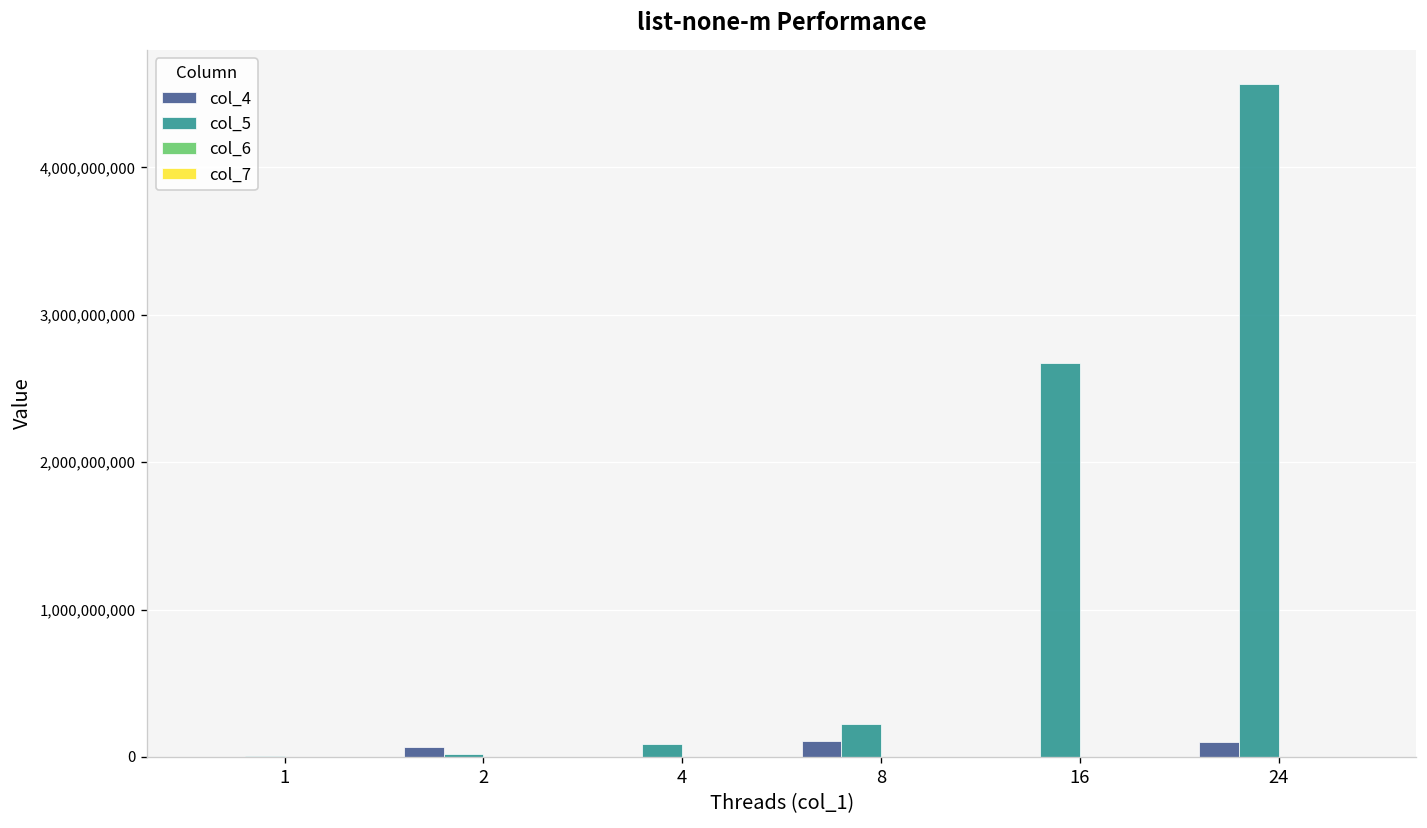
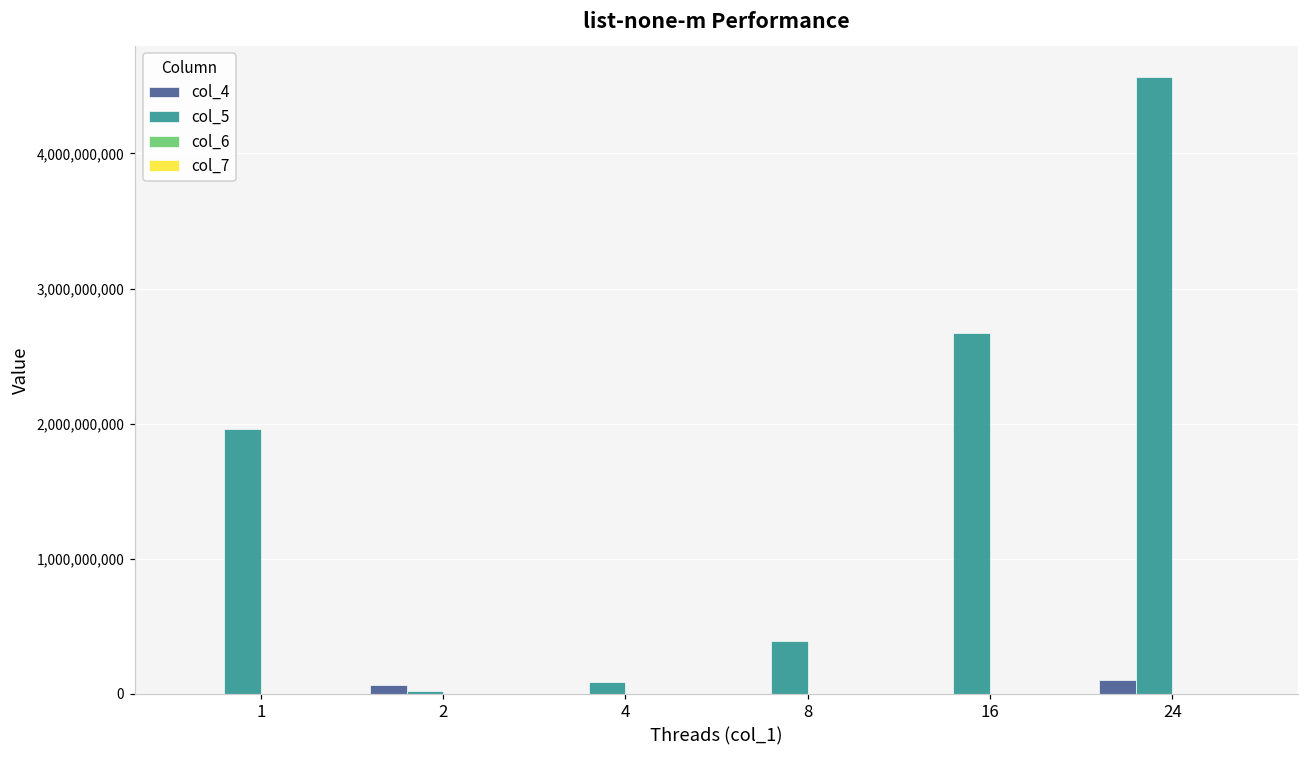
  {
    "col_4": {
      "2": "70,000,000",
-     "8": "110,000,000",
+     "8": "0",
      "24": "100,000,000"
    },
    "col_5": {
-     "1": "0",
+     "1": "1,960,000,000",
      "2": "20,000,000",
      "4": "80,000,000",
-     "8": "220,000,000",
+     "8": "390,000,000",
      "16": "2,670,000,000",
      "24": "4,570,000,000"
    }
  }
